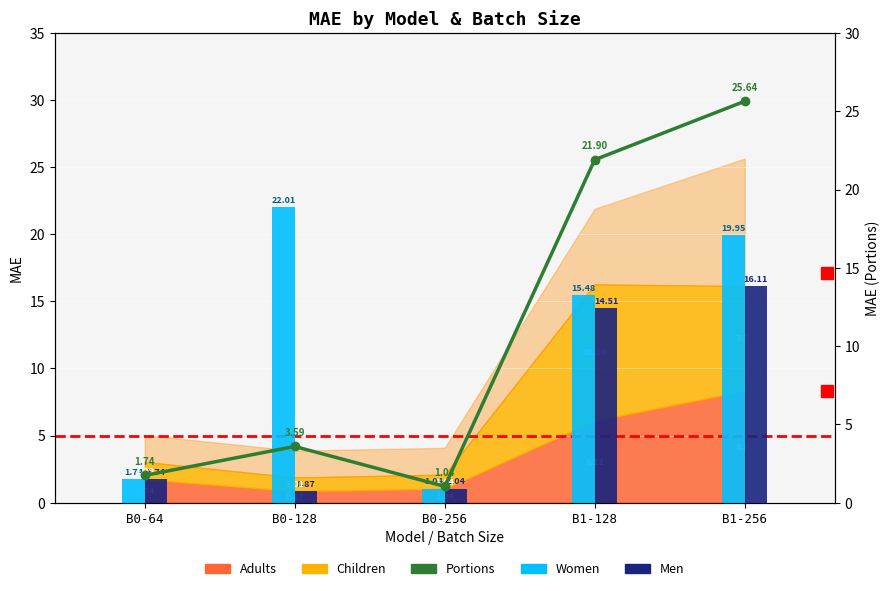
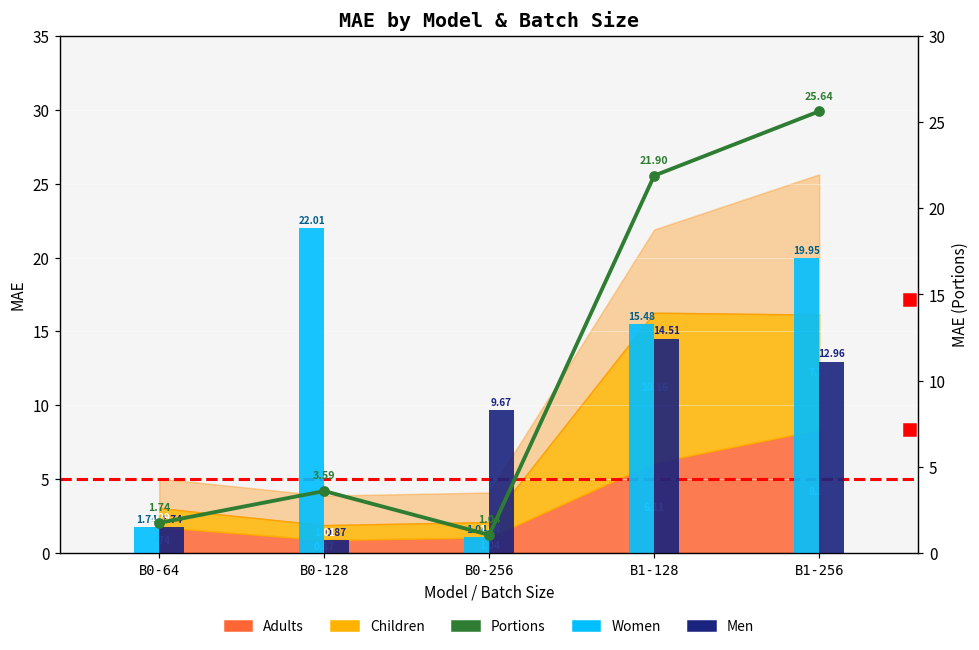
  {
    "Women": {
      "B0-64": 1.74,
      "B0-128": 22.01,
      "B1-128": 15.48,
      "B1-256": 19.95
    },
    "Adults": {
      "B0-256": 1.04
    },
    "Men": {
      "B0-64": 1.74,
      "B0-128": 0.87,
-     "B0-256": 1.04,
+     "B0-256": 9.67,
      "B1-128": 14.51,
-     "B1-256": 16.11
+     "B1-256": 12.96
    },
    "Portions": {
      "B0-64": 1.74,
      "B0-128": 3.59,
      "B1-128": 21.90,
      "B1-256": 25.64
    }
  }
